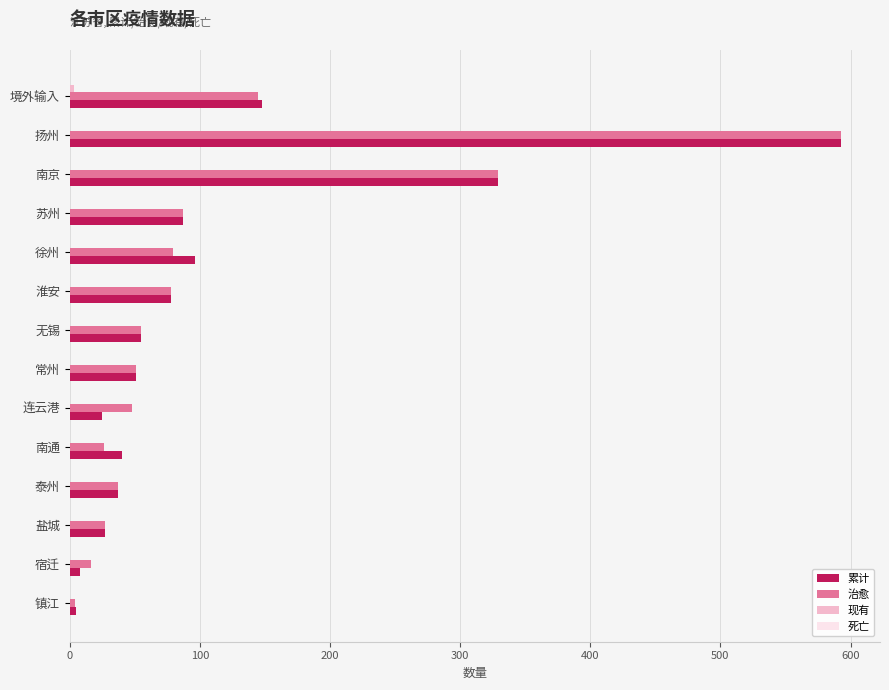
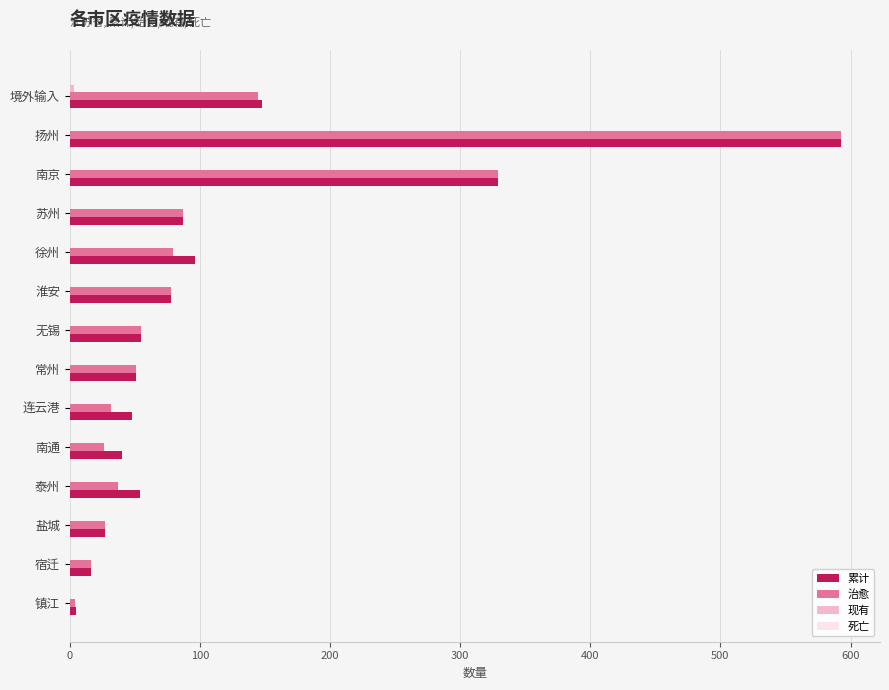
  {
    "累计": {
      "境外输入": 148,
      "扬州": 593,
      "南京": 329,
      "苏州": 87,
      "徐州": 96,
      "淮安": 78,
      "无锡": 55,
      "常州": 51,
-     "连云港": 25,
+     "连云港": 48,
      "南通": 40,
-     "泰州": 37,
+     "泰州": 54,
      "盐城": 27,
-     "宿迁": 8,
+     "宿迁": 16,
      "镇江": 5
    },
    "治愈": {
      "境外输入": 145,
      "扬州": 593,
      "南京": 329,
      "苏州": 87,
      "徐州": 79,
      "淮安": 78,
      "无锡": 55,
      "常州": 51,
-     "连云港": 48,
+     "连云港": 32,
      "南通": 26,
      "泰州": 37,
      "盐城": 27,
      "宿迁": 16,
      "镇江": 4
    }
  }
